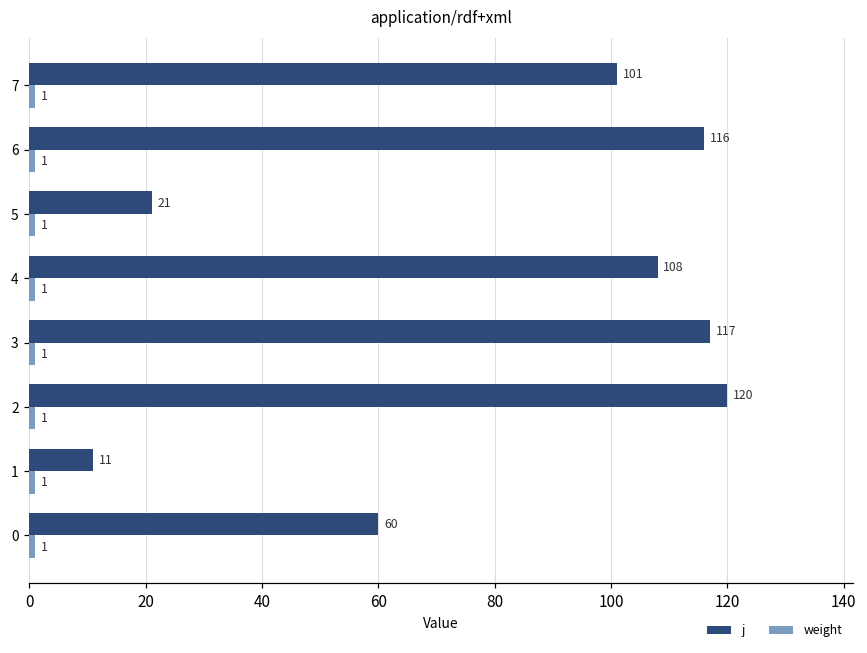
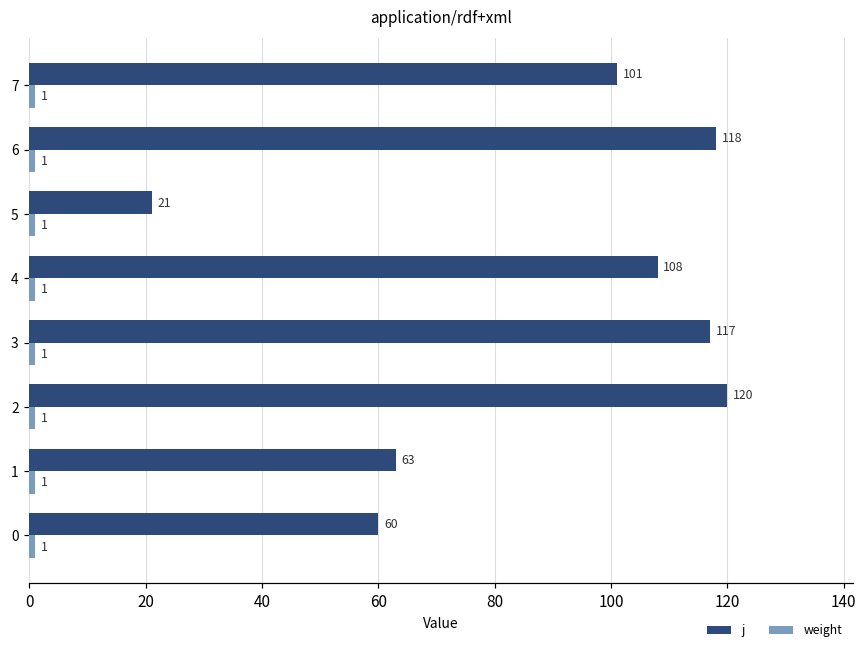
  {
    "j": {
      "7": 101,
-     "6": 116,
+     "6": 118,
      "5": 21,
      "4": 108,
      "3": 117,
      "2": 120,
-     "1": 11,
+     "1": 63,
      "0": 60
    },
    "weight": {
      "7": 1,
      "6": 1,
      "5": 1,
      "4": 1,
      "3": 1,
      "2": 1,
      "1": 1,
      "0": 1
    }
  }
